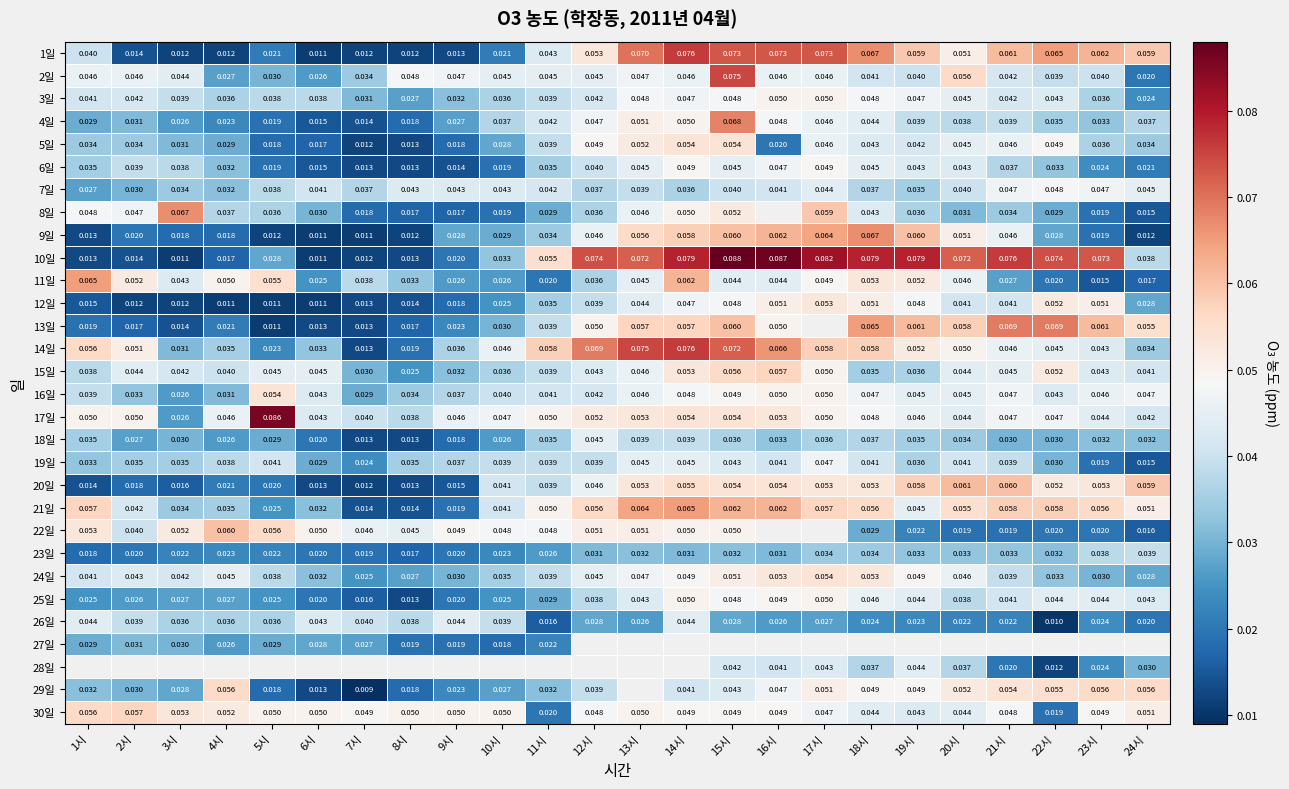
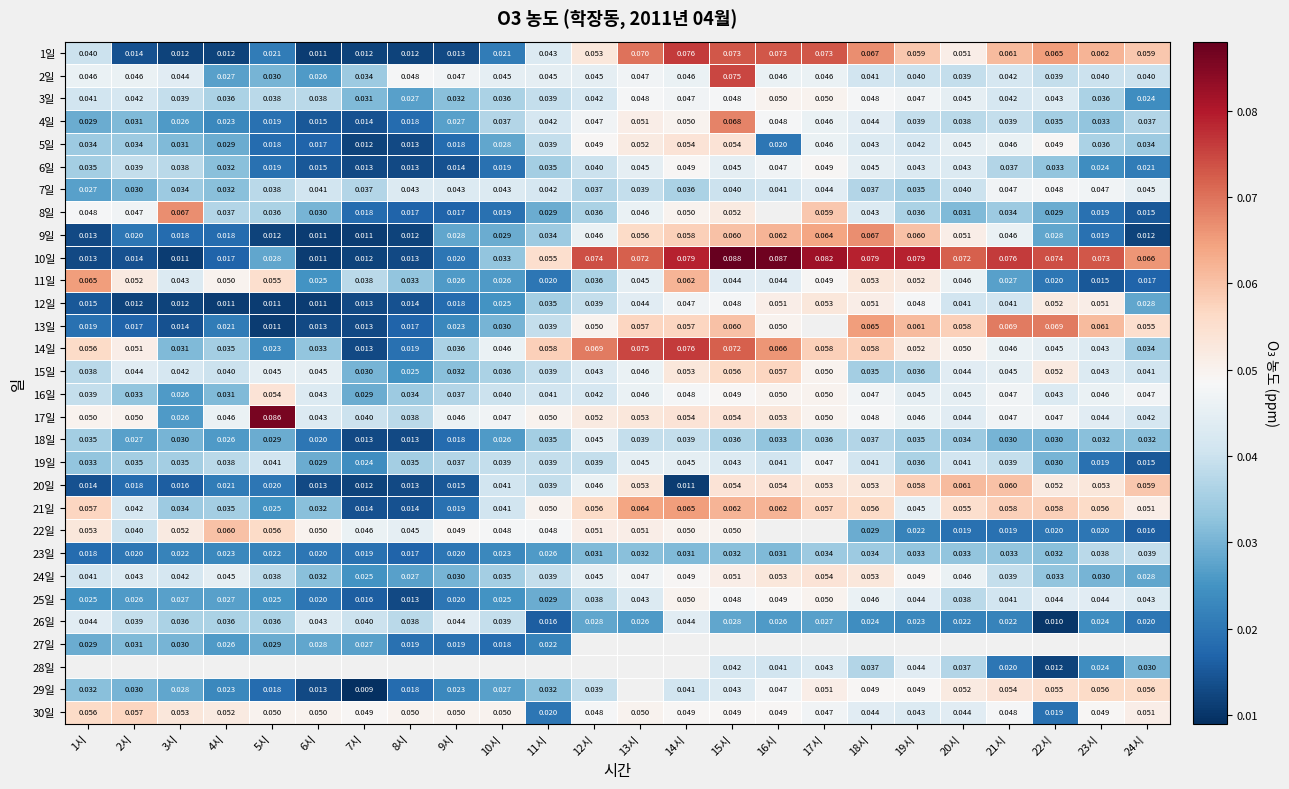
  {
    "2일": {
      "1시": 0.046,
      "2시": 0.046,
      "3시": 0.044,
      "4시": 0.027,
      "5시": 0.030,
      "6시": 0.026,
      "7시": 0.034,
      "8시": 0.048,
      "9시": 0.047,
      "10시": 0.045,
      "11시": 0.045,
      "12시": 0.045,
      "13시": 0.047,
      "14시": 0.046,
      "15시": 0.075,
      "16시": 0.046,
      "17시": 0.046,
      "18시": 0.041,
      "19시": 0.040,
-     "20시": 0.056,
+     "20시": 0.039,
      "21시": 0.042,
      "22시": 0.039,
      "23시": 0.040,
-     "24시": 0.020
+     "24시": 0.040
    },
    "10일": {
      "1시": 0.013,
      "2시": 0.014,
      "3시": 0.011,
      "4시": 0.017,
      "5시": 0.028,
      "6시": 0.011,
      "7시": 0.012,
      "8시": 0.013,
      "9시": 0.020,
      "10시": 0.033,
      "11시": 0.055,
      "12시": 0.074,
      "13시": 0.072,
      "14시": 0.079,
      "15시": 0.088,
      "16시": 0.087,
      "17시": 0.082,
      "18시": 0.079,
      "19시": 0.079,
      "20시": 0.072,
      "21시": 0.076,
      "22시": 0.074,
      "23시": 0.073,
-     "24시": 0.038
+     "24시": 0.066
    },
    "20일": {
      "1시": 0.014,
      "2시": 0.018,
      "3시": 0.016,
      "4시": 0.021,
      "5시": 0.020,
      "6시": 0.013,
      "7시": 0.012,
      "8시": 0.013,
      "9시": 0.015,
      "10시": 0.041,
      "11시": 0.039,
      "12시": 0.046,
      "13시": 0.053,
-     "14시": 0.055,
+     "14시": 0.011,
      "15시": 0.054,
      "16시": 0.054,
      "17시": 0.053,
      "18시": 0.053,
      "19시": 0.058,
      "20시": 0.061,
      "21시": 0.060,
      "22시": 0.052,
      "23시": 0.053,
      "24시": 0.059
    },
    "29일": {
      "1시": 0.032,
      "2시": 0.030,
      "3시": 0.028,
-     "4시": 0.056,
+     "4시": 0.023,
      "5시": 0.018,
      "6시": 0.013,
      "7시": 0.009,
      "8시": 0.018,
      "9시": 0.023,
      "10시": 0.027,
      "11시": 0.032,
      "12시": 0.039,
      "14시": 0.041,
      "15시": 0.043,
      "16시": 0.047,
      "17시": 0.051,
      "18시": 0.049,
      "19시": 0.049,
      "20시": 0.052,
      "21시": 0.054,
      "22시": 0.055,
      "23시": 0.056,
      "24시": 0.056
    }
  }
